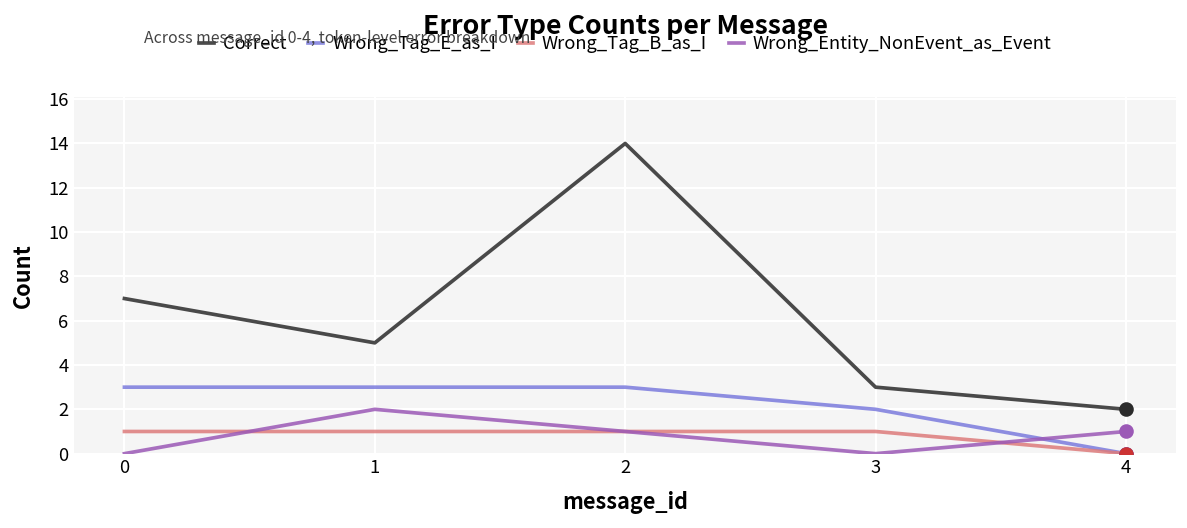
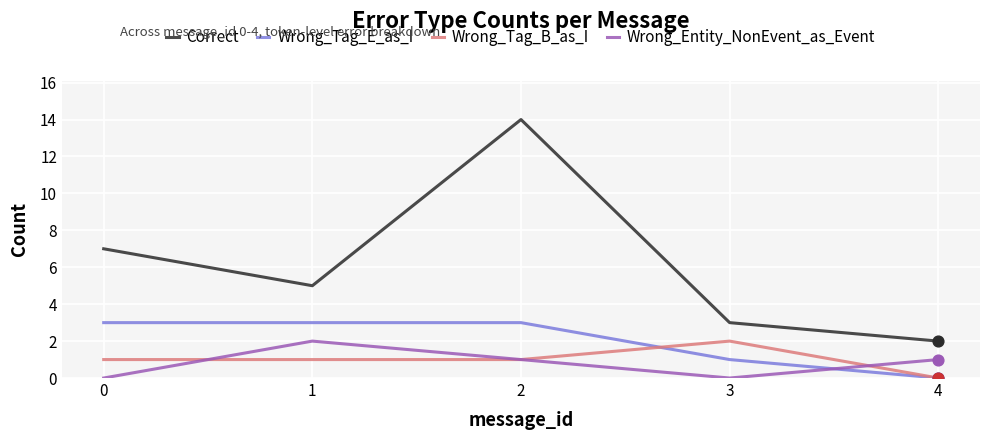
  {
    "Wrong_Tag_E_as_I": {
      "0": 3,
      "1": 3,
      "2": 3,
-     "3": 2
+     "3": 1
    },
    "Wrong_Tag_B_as_I": {
      "0": 1,
      "1": 1,
-     "3": 1
+     "3": 2
    }
  }
